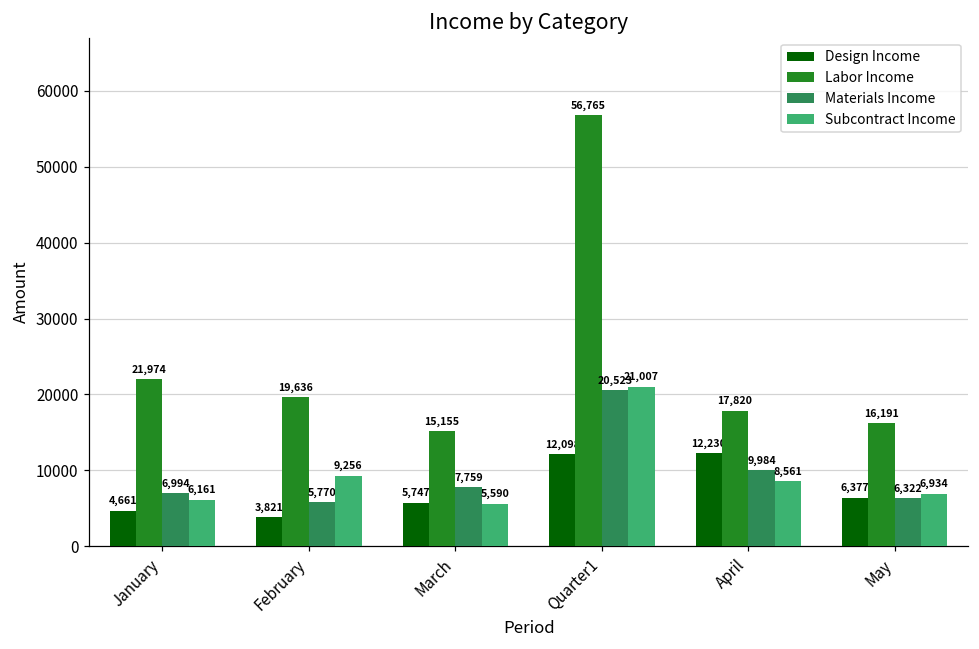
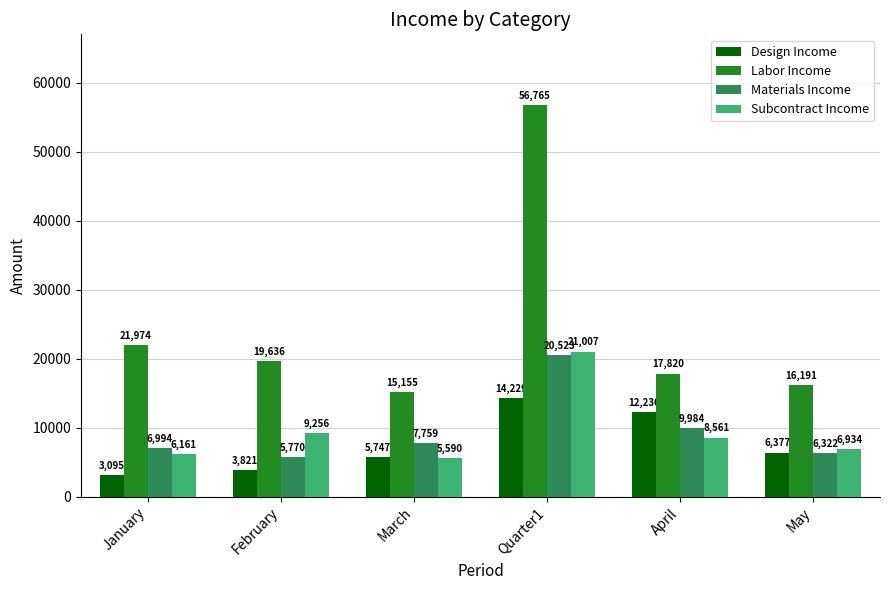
  {
    "Design Income": {
-     "January": "4,661",
+     "January": "3,095",
      "February": "3,821",
      "March": "5,747",
-     "Quarter1": "12,098",
+     "Quarter1": "14,229",
      "April": "12,230",
      "May": "6,377"
    }
  }
